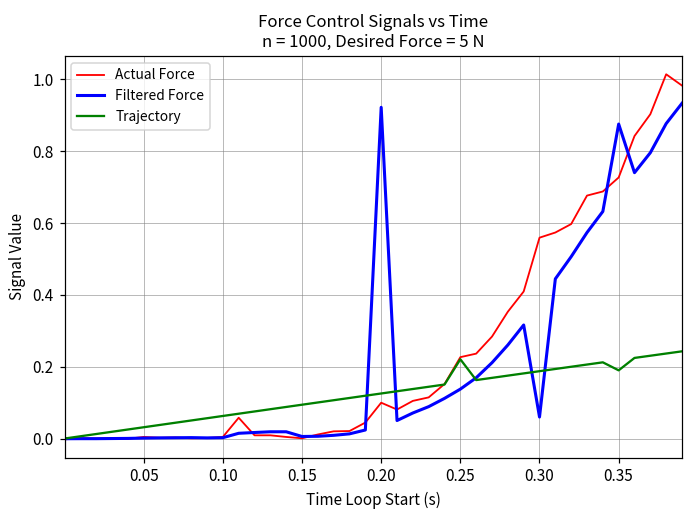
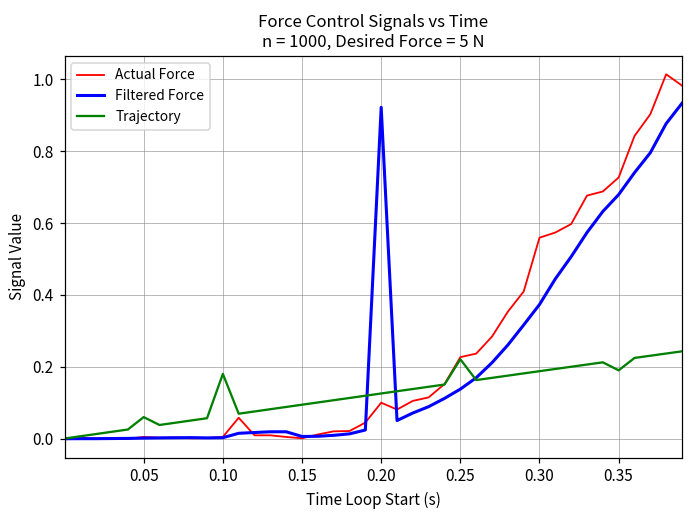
  {
    "Actual Force": {
      "0.20": 0.10,
      "0.30": 0.56,
      "0.35": 0.73
    },
    "Filtered Force": {
      "0.20": 0.92,
      "0.25": 0.14,
-     "0.30": 0.06,
-     "0.35": 0.88
+     "0.30": 0.37,
+     "0.35": 0.68
    },
    "Trajectory": {
-     "0.05": 0.03,
-     "0.10": 0.06,
+     "0.05": 0.06,
+     "0.10": 0.18,
      "0.15": 0.09,
      "0.20": 0.13,
      "0.30": 0.19,
      "0.35": 0.19
    }
  }
